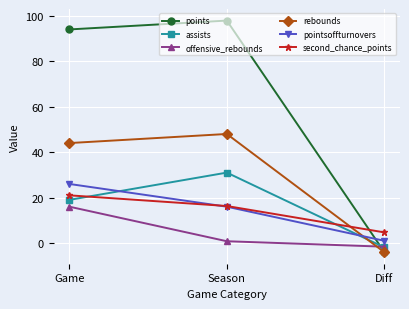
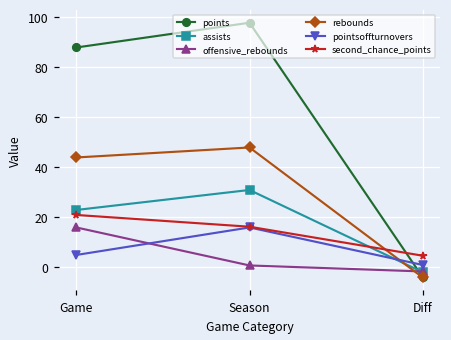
  {
    "points": {
-     "Game": 94
+     "Game": 88
    },
    "assists": {
-     "Game": 19,
+     "Game": 23,
      "Season": 31
    },
    "offensive_rebounds": {
      "Game": 16,
      "Season": 1
    },
    "pointsoffturnovers": {
-     "Game": 26,
+     "Game": 5,
      "Diff": 1
    }
  }
